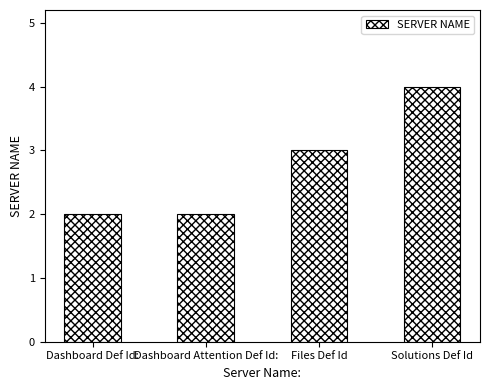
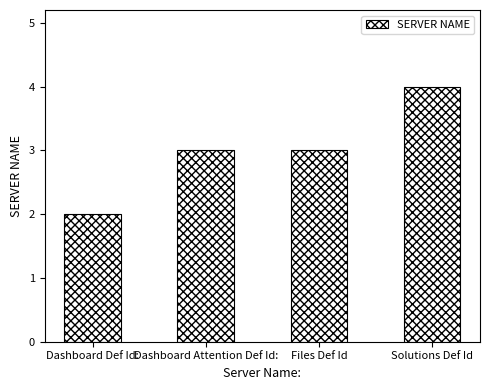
  {
    "Dashboard Def Id:": 2,
-   "Dashboard Attention Def Id:": 2,
+   "Dashboard Attention Def Id:": 3,
    "Files Def Id": 3,
    "Solutions Def Id": 4
  }
